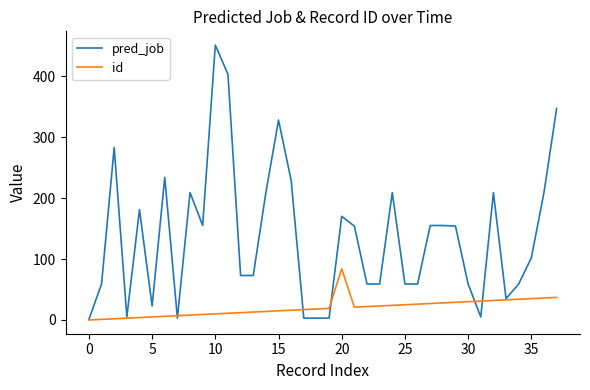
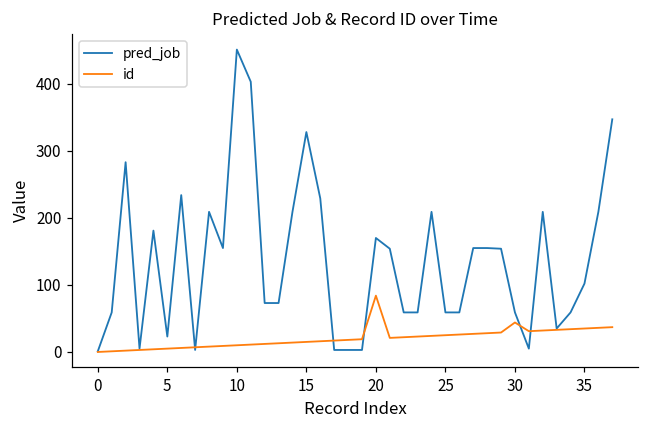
  {
    "pred_job": {
      "5": 20,
      "10": 450,
      "15": 330,
      "20": 170,
      "25": 60,
      "30": 60,
      "35": 100
    },
    "id": {
      "5": 10,
      "10": 10,
      "15": 20,
      "20": 80,
      "25": 30,
-     "30": 30,
+     "30": 40,
      "35": 40
    }
  }
